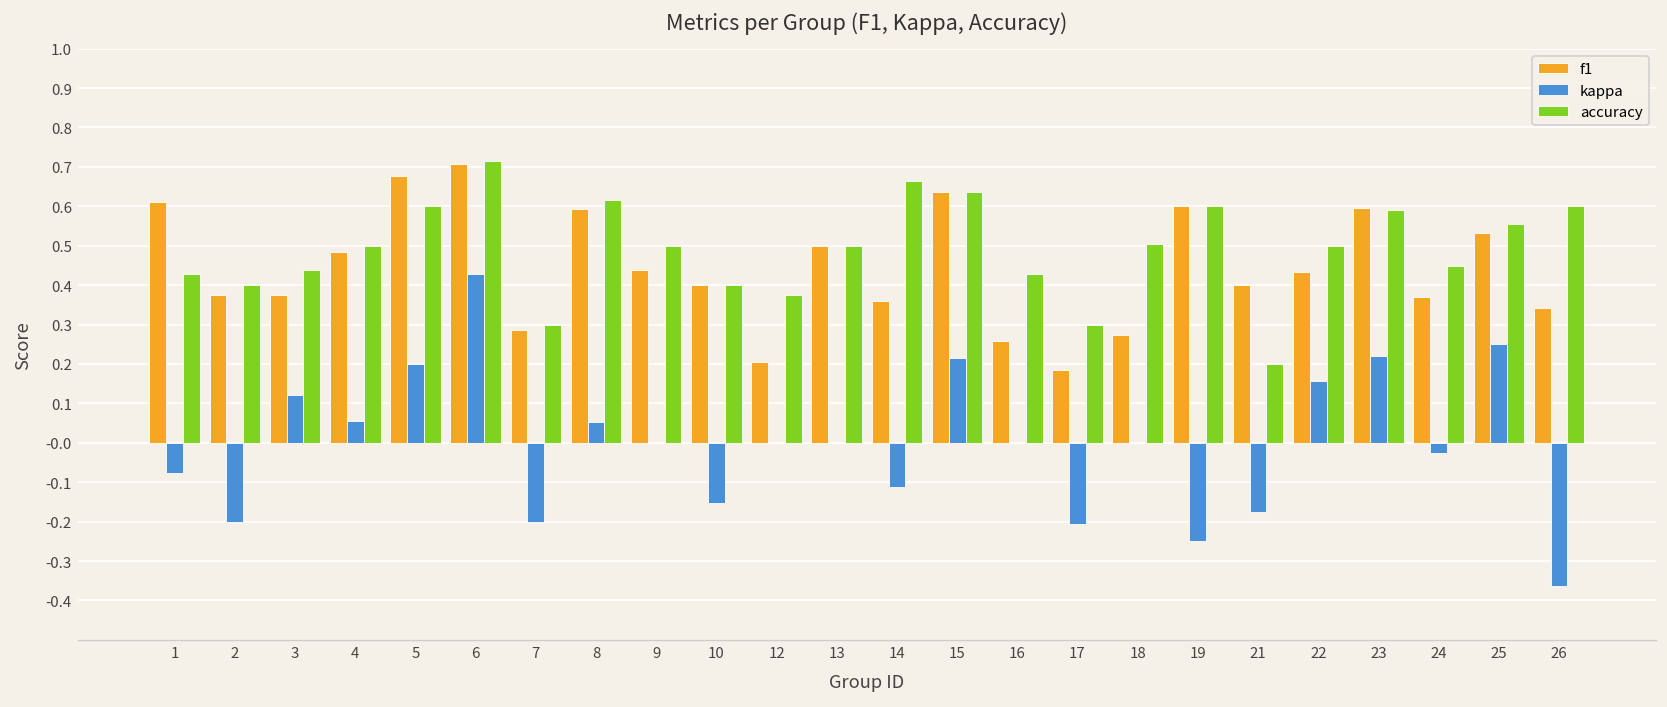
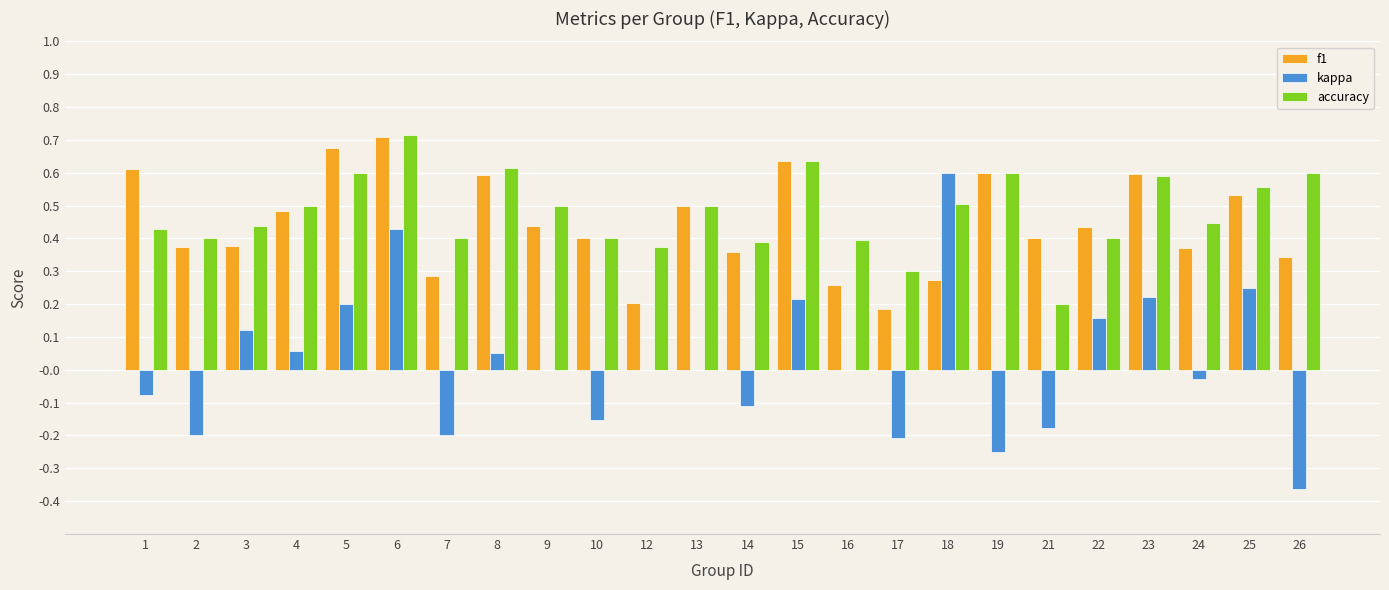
  {
    "f1": {
      "1": 0.61,
      "2": 0.38,
      "3": 0.38,
      "4": 0.48,
      "5": 0.68,
      "6": 0.71,
      "7": 0.29,
      "8": 0.59,
      "9": 0.44,
      "10": 0.40,
      "12": 0.20,
      "13": 0.50,
      "14": 0.36,
      "15": 0.64,
      "16": 0.26,
      "17": 0.18,
      "18": 0.27,
      "19": 0.60,
      "21": 0.40,
      "22": 0.43,
      "23": 0.60,
      "24": 0.37,
      "25": 0.53,
      "26": 0.34
    },
    "kappa": {
      "1": -0.08,
      "2": -0.2,
      "3": 0.12,
      "4": 0.06,
      "5": 0.2,
      "6": 0.43,
      "7": -0.2,
      "8": 0.05,
      "9": 0.0,
      "10": -0.15,
      "12": 0.0,
      "13": 0.0,
      "14": -0.11,
      "15": 0.21,
      "16": 0.0,
      "17": -0.2,
-     "18": 0.0,
+     "18": 0.6,
      "19": -0.25,
      "21": -0.18,
      "22": 0.16,
      "23": 0.22,
      "24": -0.03,
      "25": 0.25,
      "26": -0.36
    },
    "accuracy": {
      "1": 0.43,
      "2": 0.40,
      "3": 0.44,
      "4": 0.50,
      "5": 0.60,
      "6": 0.71,
-     "7": 0.3,
+     "7": 0.4,
      "8": 0.62,
      "9": 0.50,
      "10": 0.40,
      "12": 0.38,
      "13": 0.50,
-     "14": 0.66,
+     "14": 0.39,
      "15": 0.64,
-     "16": 0.43,
+     "16": 0.40,
      "17": 0.30,
      "18": 0.51,
      "19": 0.60,
      "21": 0.20,
-     "22": 0.5,
+     "22": 0.4,
      "23": 0.59,
      "24": 0.45,
      "25": 0.56,
      "26": 0.60
    }
  }
